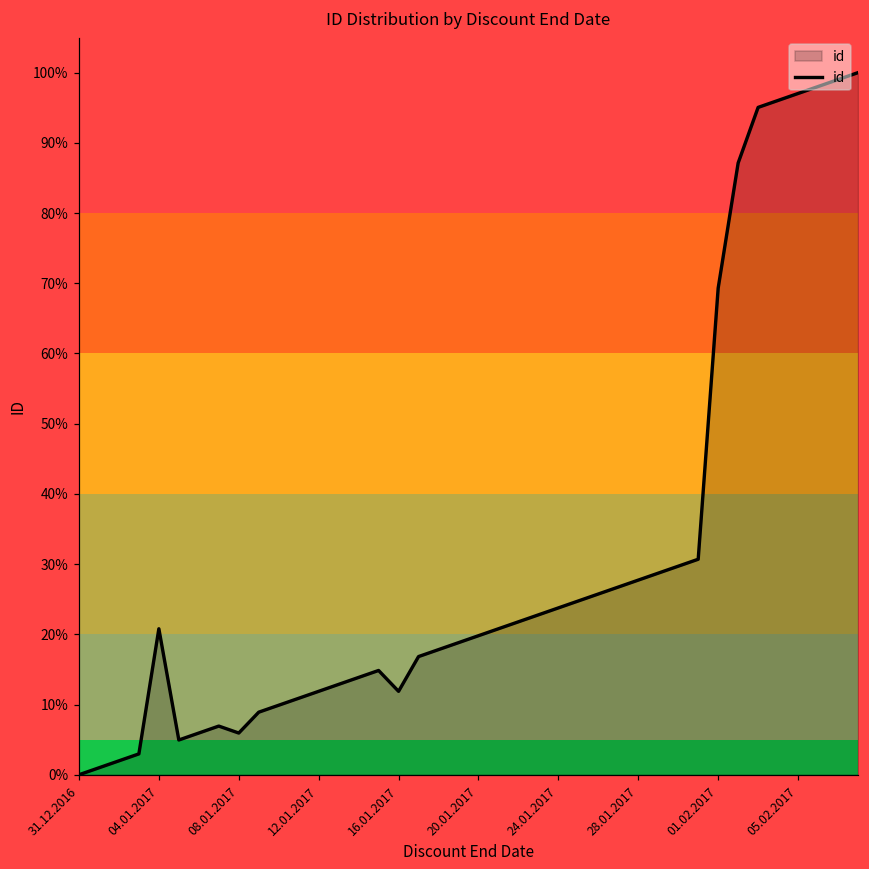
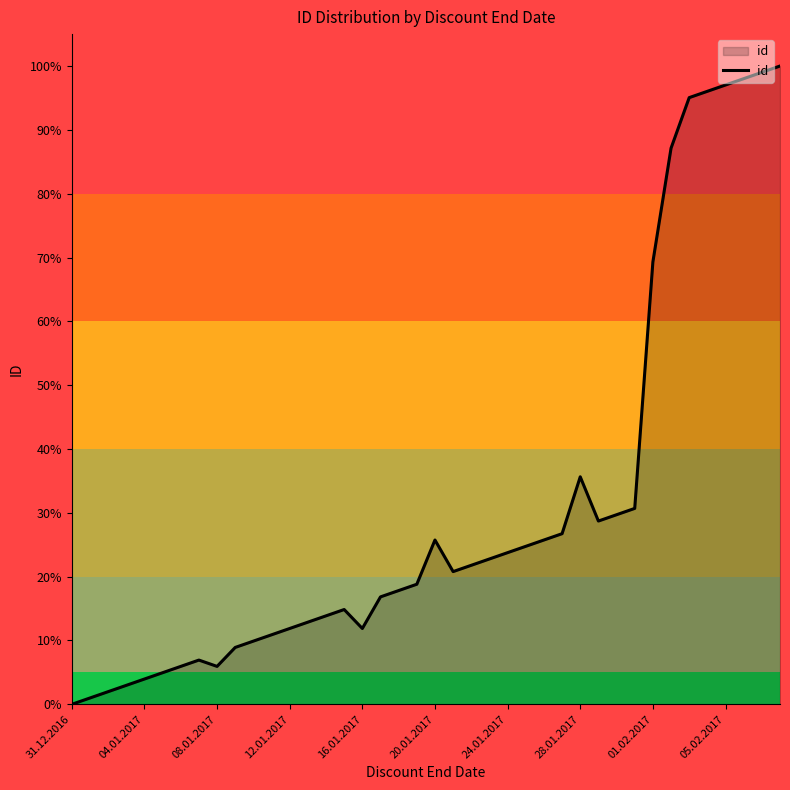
  {
    "31.12.2016": "0%",
-   "04.01.2017": "21%",
+   "04.01.2017": "4%",
    "08.01.2017": "6%",
    "12.01.2017": "12%",
    "16.01.2017": "12%",
-   "20.01.2017": "20%",
+   "20.01.2017": "26%",
    "24.01.2017": "24%",
-   "28.01.2017": "28%",
+   "28.01.2017": "36%",
    "01.02.2017": "69%",
    "05.02.2017": "97%"
  }
